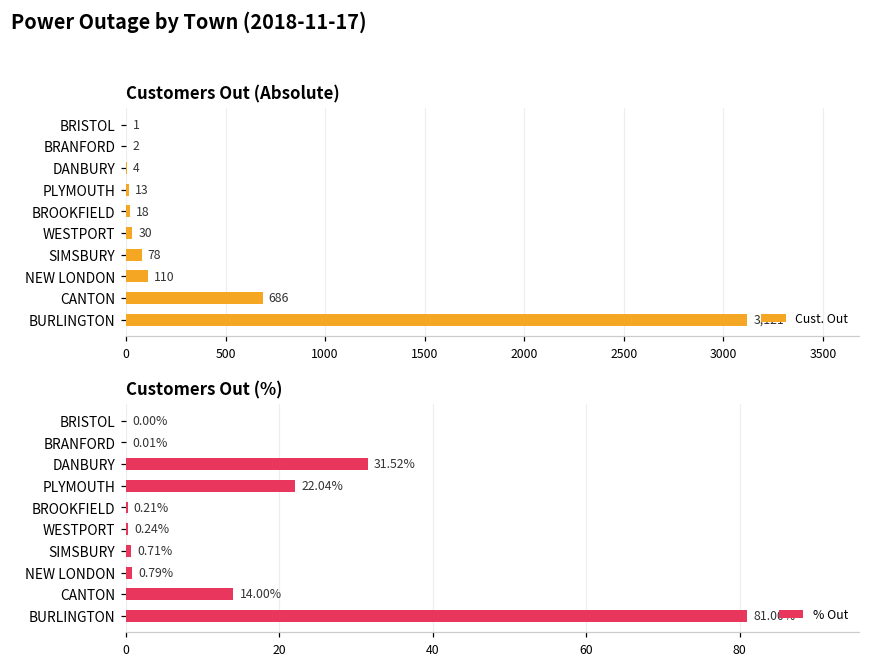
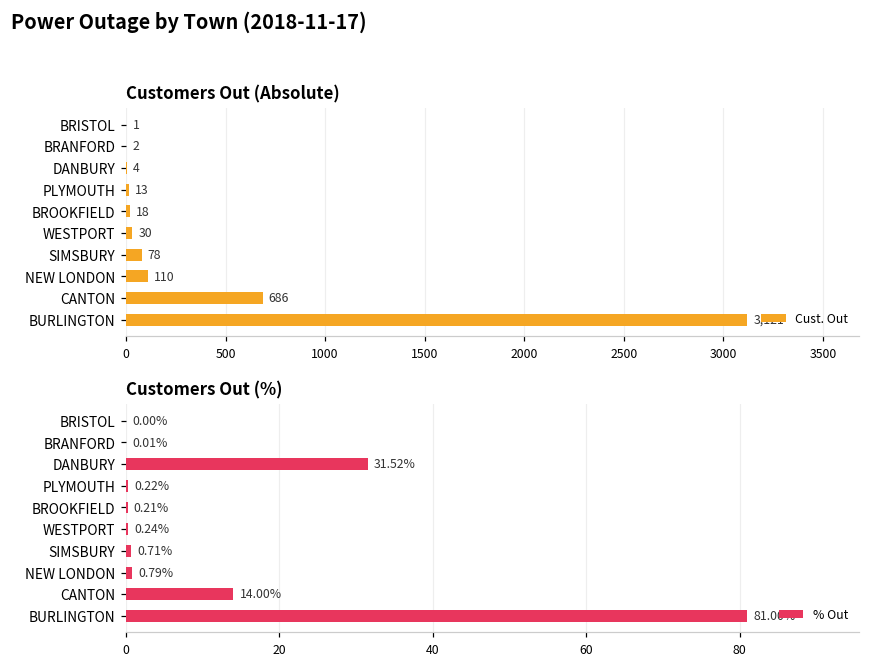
  {
    "Customers Out (Absolute)": {
      "BRISTOL": "1",
      "BRANFORD": "2",
      "DANBURY": "4",
      "PLYMOUTH": "13",
      "BROOKFIELD": "18",
      "WESTPORT": "30",
      "SIMSBURY": "78",
      "NEW LONDON": "110",
      "CANTON": "686",
      "BURLINGTON": "3,121"
    },
    "Customers Out (%)": {
      "BRISTOL": "0.00%",
      "BRANFORD": "0.01%",
      "DANBURY": "31.52%",
-     "PLYMOUTH": "22.04%",
+     "PLYMOUTH": "0.22%",
      "BROOKFIELD": "0.21%",
      "WESTPORT": "0.24%",
      "SIMSBURY": "0.71%",
      "NEW LONDON": "0.79%",
      "CANTON": "14.00%",
      "BURLINGTON": "81.00%"
    }
  }
